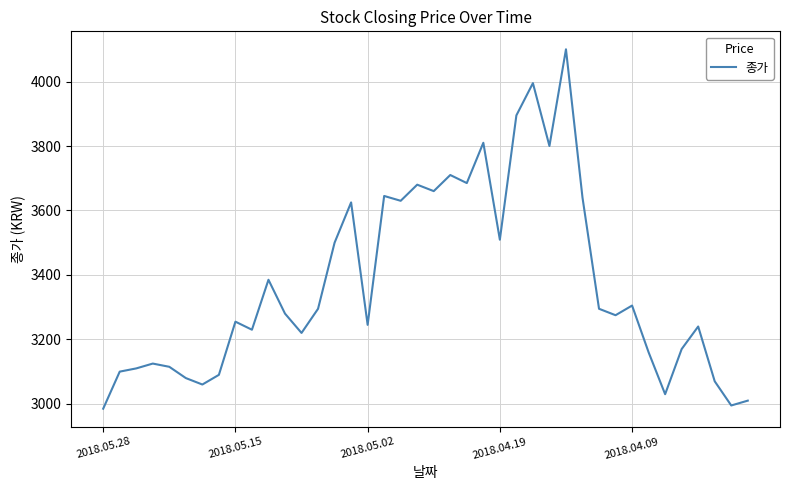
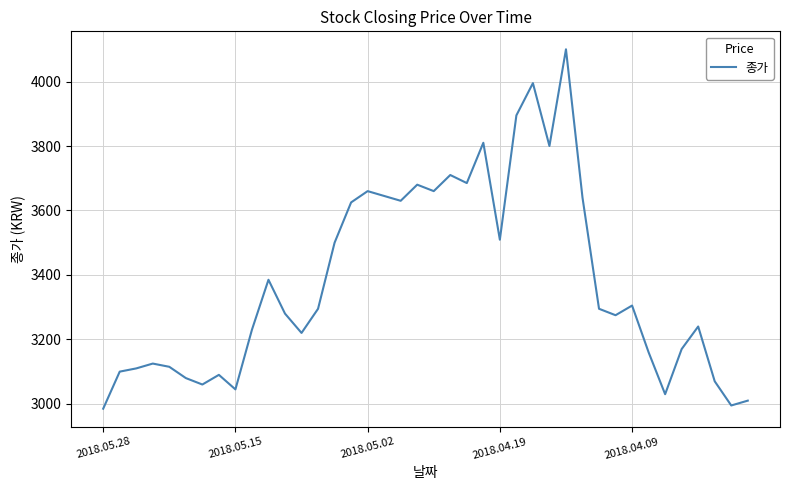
  {
    "2018.05.28": 2990,
-   "2018.05.15": 3260,
-   "2018.05.02": 3250,
+   "2018.05.15": 3040,
+   "2018.05.02": 3660,
    "2018.04.19": 3510,
    "2018.04.09": 3310
  }
